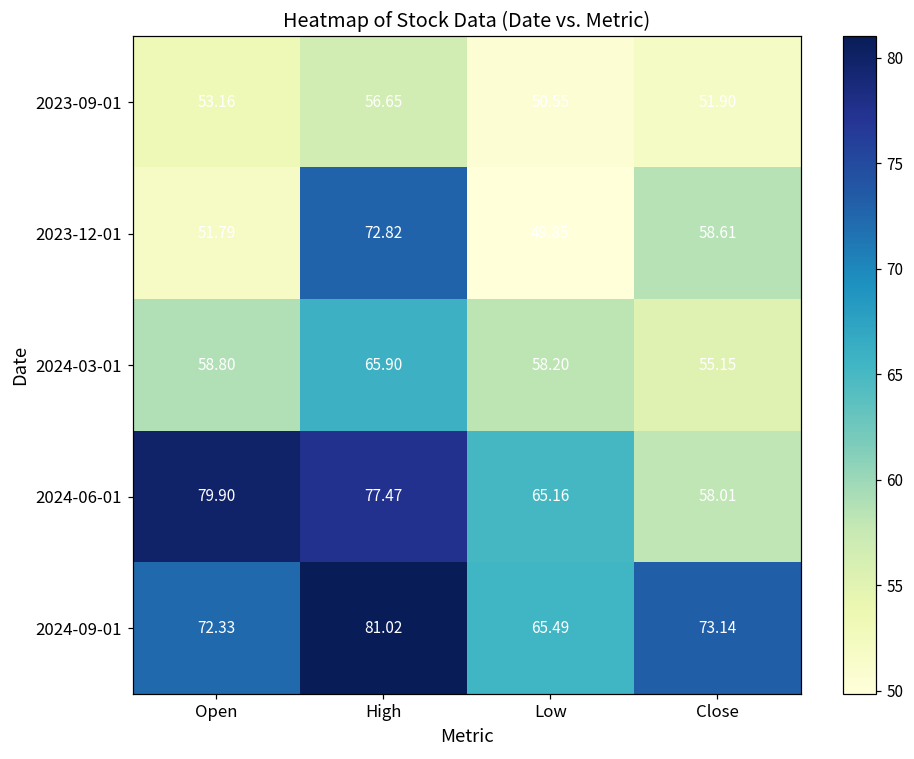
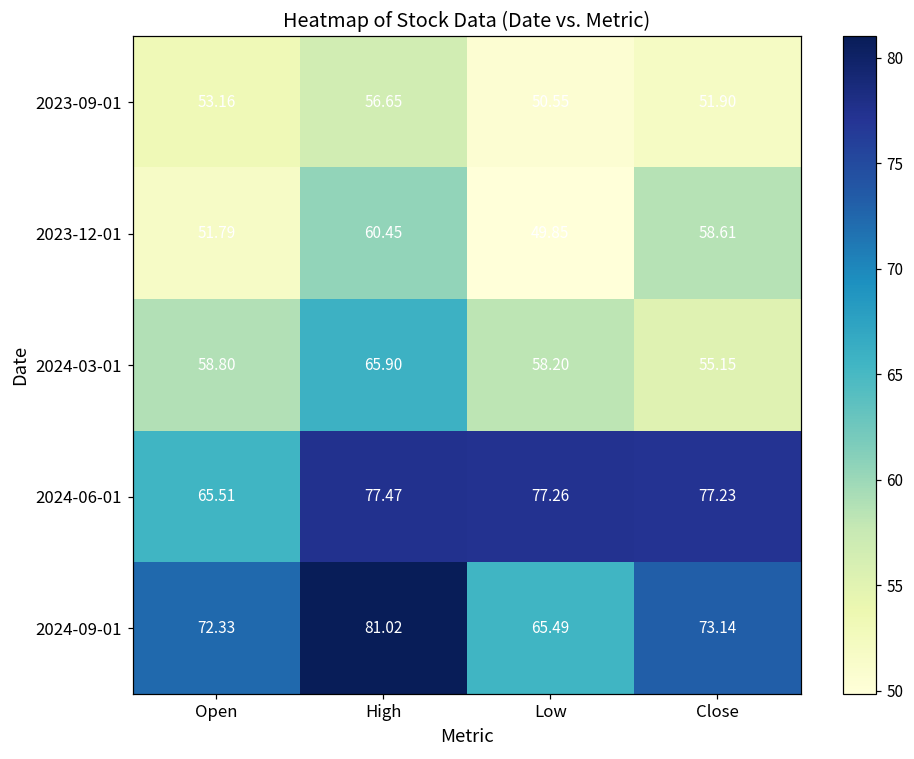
  {
    "2023-09-01": {
      "Open": 53.16,
      "High": 56.65,
      "Close": 51.90
    },
    "2023-12-01": {
      "Open": 51.79,
-     "High": 72.82,
+     "High": 60.45,
      "Close": 58.61
    },
    "2024-03-01": {
      "Open": 58.80,
      "High": 65.90,
      "Low": 58.20,
      "Close": 55.15
    },
    "2024-06-01": {
-     "Open": 79.90,
+     "Open": 65.51,
      "High": 77.47,
-     "Low": 65.16,
-     "Close": 58.01
+     "Low": 77.26,
+     "Close": 77.23
    },
    "2024-09-01": {
      "Open": 72.33,
      "High": 81.02,
      "Low": 65.49,
      "Close": 73.14
    }
  }
